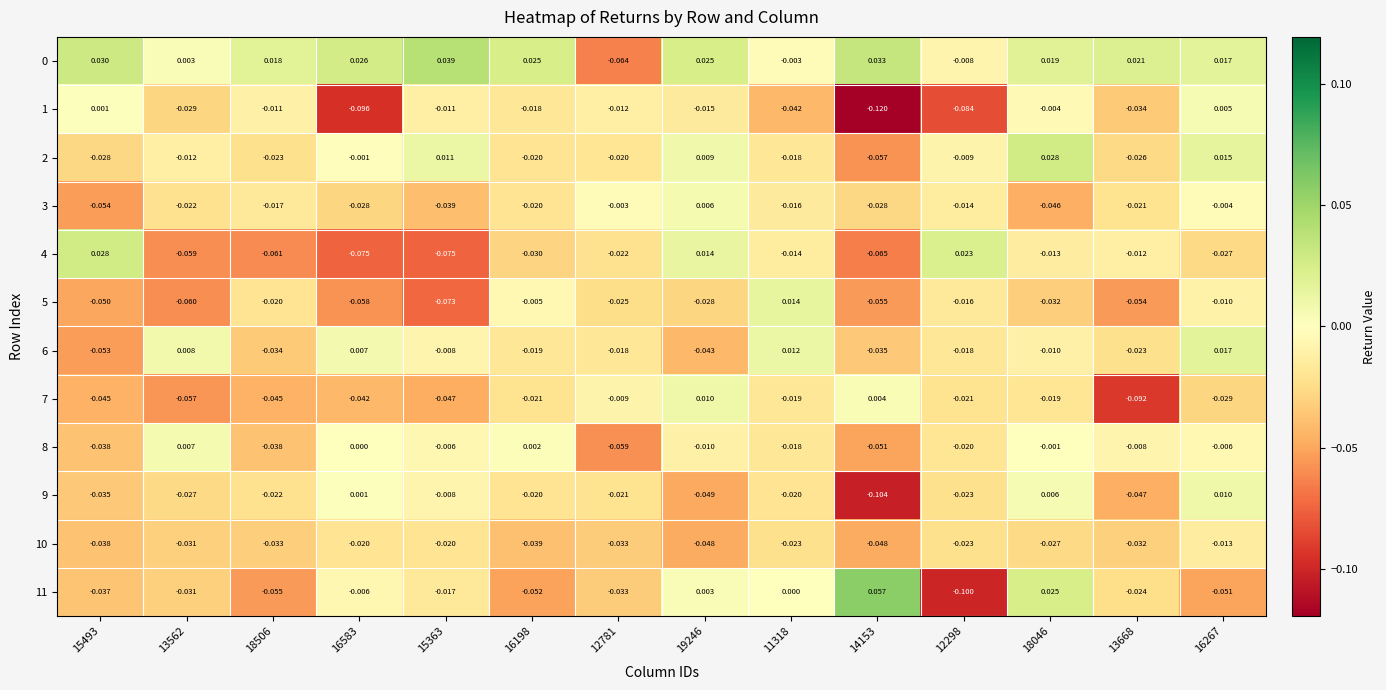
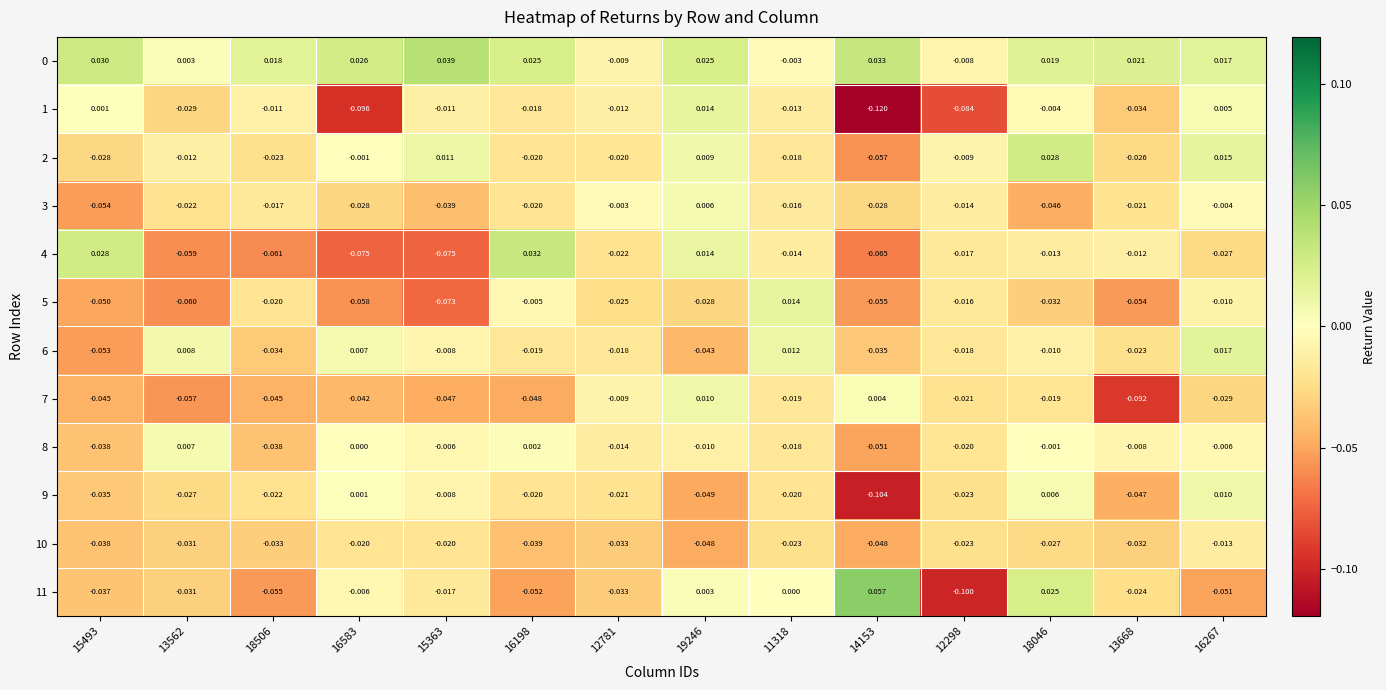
  {
    "0": {
      "15493": 0.030,
      "13562": 0.003,
      "18506": 0.018,
      "16583": 0.026,
      "15363": 0.039,
      "16198": 0.025,
-     "12781": -0.064,
+     "12781": -0.009,
      "19246": 0.025,
      "11318": -0.003,
      "14153": 0.033,
      "12298": -0.008,
      "18046": 0.019,
      "13668": 0.021,
      "16267": 0.017
    },
    "1": {
      "15493": 0.001,
      "13562": -0.029,
      "18506": -0.011,
      "16583": -0.096,
      "15363": -0.011,
      "16198": -0.018,
      "12781": -0.012,
-     "19246": -0.015,
-     "11318": -0.042,
+     "19246": 0.014,
+     "11318": -0.013,
      "14153": -0.120,
      "12298": -0.084,
      "18046": -0.004,
      "13668": -0.034,
      "16267": 0.005
    },
    "2": {
      "15493": -0.028,
      "13562": -0.012,
      "18506": -0.023,
      "16583": -0.001,
      "15363": 0.011,
      "16198": -0.020,
      "12781": -0.020,
      "19246": 0.009,
      "11318": -0.018,
      "14153": -0.057,
      "12298": -0.009,
      "18046": 0.028,
      "13668": -0.026,
      "16267": 0.015
    },
    "3": {
      "15493": -0.054,
      "13562": -0.022,
      "18506": -0.017,
      "16583": -0.028,
      "15363": -0.039,
      "16198": -0.020,
      "12781": -0.003,
      "19246": 0.006,
      "11318": -0.016,
      "14153": -0.028,
      "12298": -0.014,
      "18046": -0.046,
      "13668": -0.021,
      "16267": -0.004
    },
    "4": {
      "15493": 0.028,
      "13562": -0.059,
      "18506": -0.061,
      "16583": -0.075,
      "15363": -0.075,
-     "16198": -0.030,
+     "16198": 0.032,
      "12781": -0.022,
      "19246": 0.014,
      "11318": -0.014,
      "14153": -0.065,
-     "12298": 0.023,
+     "12298": -0.017,
      "18046": -0.013,
      "13668": -0.012,
      "16267": -0.027
    },
    "5": {
      "15493": -0.050,
      "13562": -0.060,
      "18506": -0.020,
      "16583": -0.058,
      "15363": -0.073,
      "16198": -0.005,
      "12781": -0.025,
      "19246": -0.028,
      "11318": 0.014,
      "14153": -0.055,
      "12298": -0.016,
      "18046": -0.032,
      "13668": -0.054,
      "16267": -0.010
    },
    "6": {
      "15493": -0.053,
      "13562": 0.008,
      "18506": -0.034,
      "16583": 0.007,
      "15363": -0.008,
      "16198": -0.019,
      "12781": -0.018,
      "19246": -0.043,
      "11318": 0.012,
      "14153": -0.035,
      "12298": -0.018,
      "18046": -0.010,
      "13668": -0.023,
      "16267": 0.017
    },
    "7": {
      "15493": -0.045,
      "13562": -0.057,
      "18506": -0.045,
      "16583": -0.042,
      "15363": -0.047,
-     "16198": -0.021,
+     "16198": -0.048,
      "12781": -0.009,
      "19246": 0.010,
      "11318": -0.019,
      "14153": 0.004,
      "12298": -0.021,
      "18046": -0.019,
      "13668": -0.092,
      "16267": -0.029
    },
    "8": {
      "15493": -0.038,
      "13562": 0.007,
      "18506": -0.038,
      "16583": 0.000,
      "15363": -0.006,
      "16198": 0.002,
-     "12781": -0.059,
+     "12781": -0.014,
      "19246": -0.010,
      "11318": -0.018,
      "14153": -0.051,
      "12298": -0.020,
      "18046": -0.001,
      "13668": -0.008,
      "16267": -0.006
    },
    "9": {
      "15493": -0.035,
      "13562": -0.027,
      "18506": -0.022,
      "16583": 0.001,
      "15363": -0.008,
      "16198": -0.020,
      "12781": -0.021,
      "19246": -0.049,
      "11318": -0.020,
      "14153": -0.104,
      "12298": -0.023,
      "18046": 0.006,
      "13668": -0.047,
      "16267": 0.010
    },
    "10": {
      "15493": -0.038,
      "13562": -0.031,
      "18506": -0.033,
      "16583": -0.020,
      "15363": -0.020,
      "16198": -0.039,
      "12781": -0.033,
      "19246": -0.048,
      "11318": -0.023,
      "14153": -0.048,
      "12298": -0.023,
      "18046": -0.027,
      "13668": -0.032,
      "16267": -0.013
    },
    "11": {
      "15493": -0.037,
      "13562": -0.031,
      "18506": -0.055,
      "16583": -0.006,
      "15363": -0.017,
      "16198": -0.052,
      "12781": -0.033,
      "19246": 0.003,
      "11318": 0.000,
      "14153": 0.057,
      "12298": -0.100,
      "18046": 0.025,
      "13668": -0.024,
      "16267": -0.051
    }
  }
